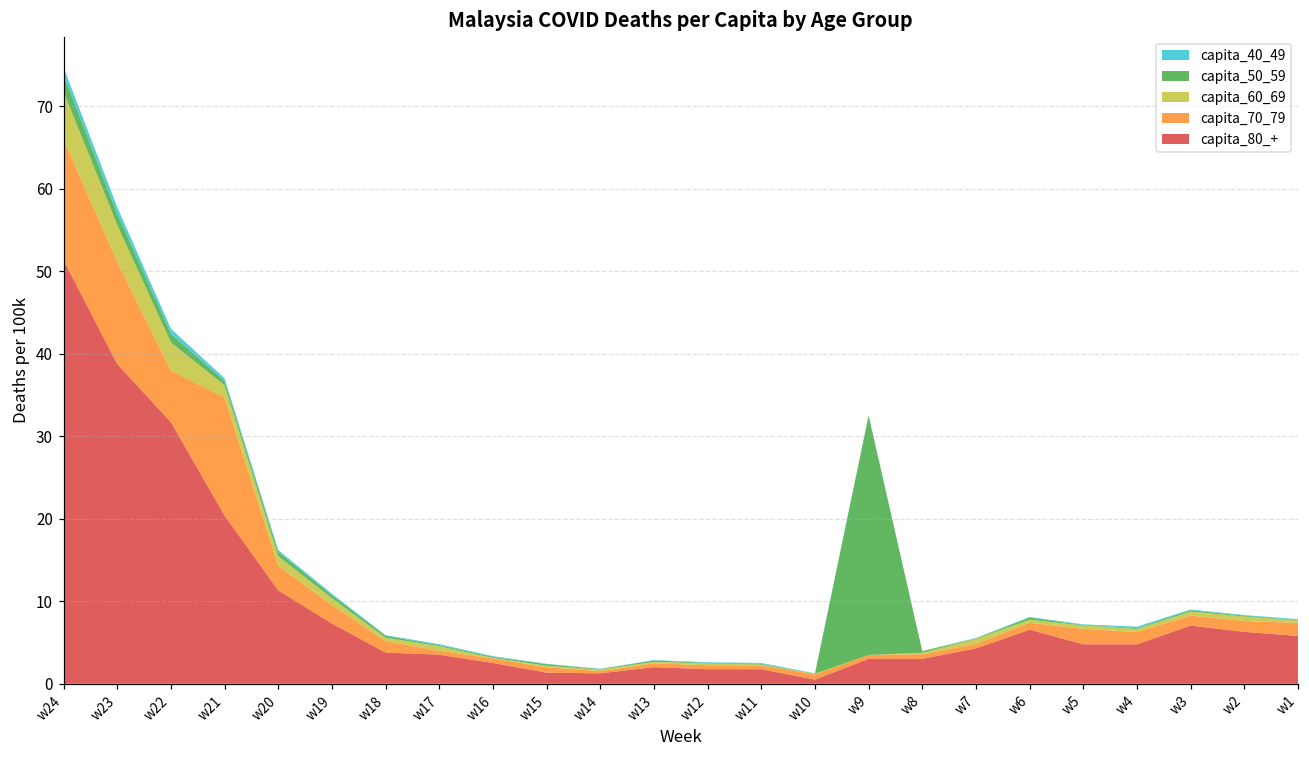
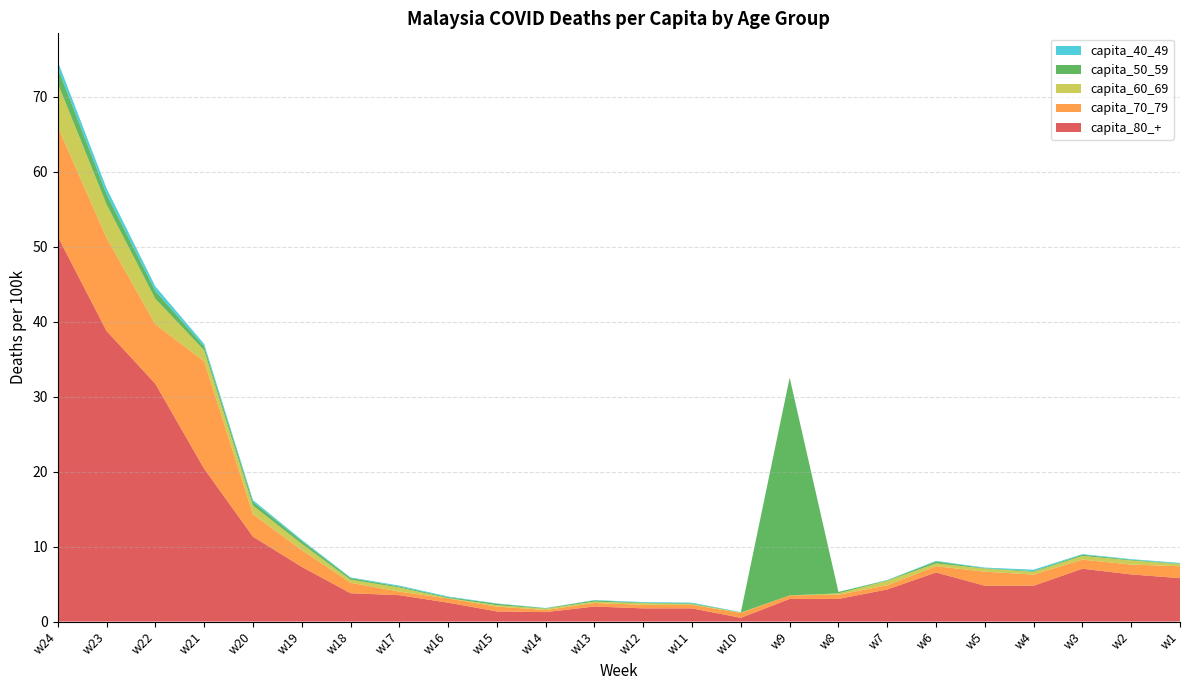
  {
    "capita_80_+": {
      "w24": 51,
      "w23": 39,
      "w22": 32,
      "w21": 20,
      "w20": 11,
      "w19": 7,
      "w18": 4,
      "w17": 4,
      "w16": 3,
      "w15": 1,
      "w13": 2,
      "w12": 2,
      "w11": 2,
      "w10": 1,
      "w9": 3,
      "w8": 3,
      "w7": 4,
      "w6": 7,
      "w5": 5,
      "w4": 5,
      "w3": 7,
      "w2": 6,
      "w1": 6
    },
    "capita_70_79": {
      "w24": 15,
      "w23": 12,
-     "w22": 6,
+     "w22": 8,
      "w21": 14,
      "w20": 3,
      "w19": 2,
      "w18": 1,
      "w17": 0,
      "w7": 1,
      "w6": 1,
      "w5": 2,
      "w4": 1,
      "w3": 1,
      "w2": 1
    },
    "capita_60_69": {
      "w24": 6,
      "w23": 4,
      "w22": 3,
      "w21": 1,
      "w20": 1,
      "w19": 1
    },
    "capita_50_59": {
      "w24": 2,
      "w23": 1,
      "w22": 1
    },
    "capita_40_49": {
      "w24": 1,
      "w23": 1,
      "w22": 1
    }
  }
